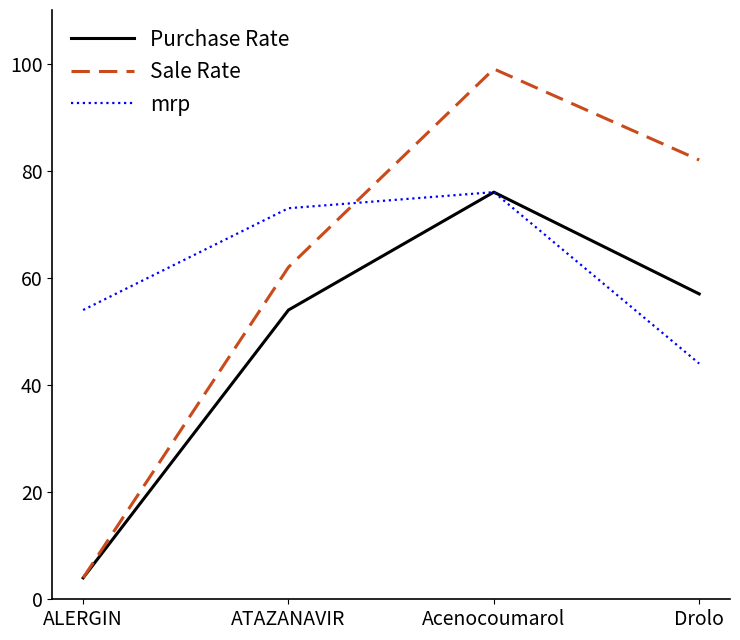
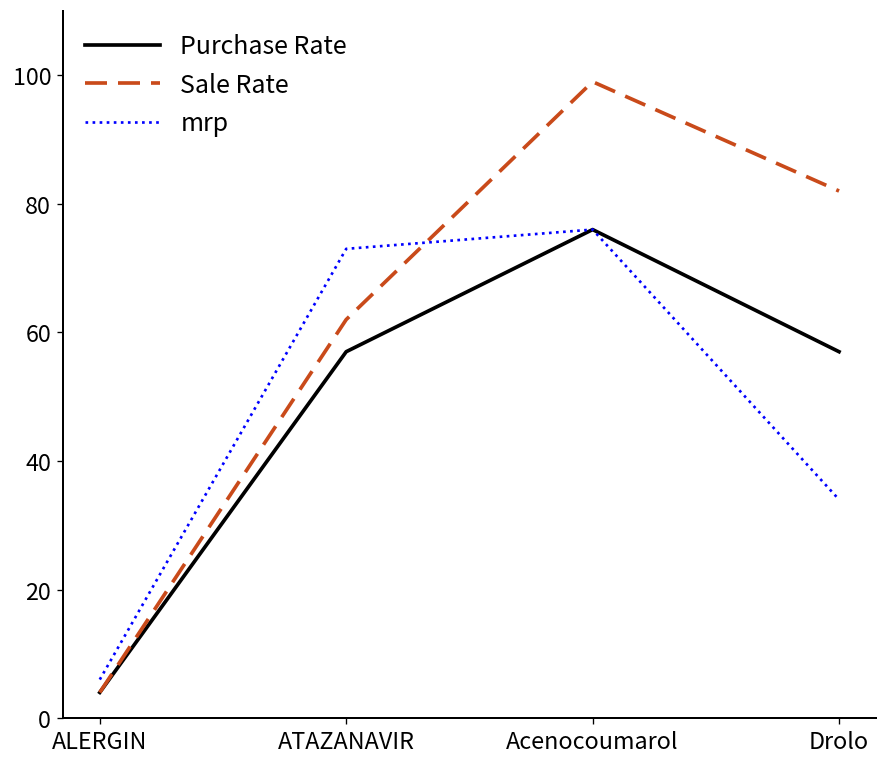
  {
    "Purchase Rate": {
-     "ATAZANAVIR": 54,
+     "ATAZANAVIR": 57,
      "Drolo": 57
    },
    "Sale Rate": {
      "ATAZANAVIR": 62,
      "Acenocoumarol": 99,
      "Drolo": 82
    },
    "mrp": {
-     "ALERGIN": 54,
+     "ALERGIN": 6,
      "ATAZANAVIR": 73,
-     "Drolo": 44
+     "Drolo": 34
    }
  }
